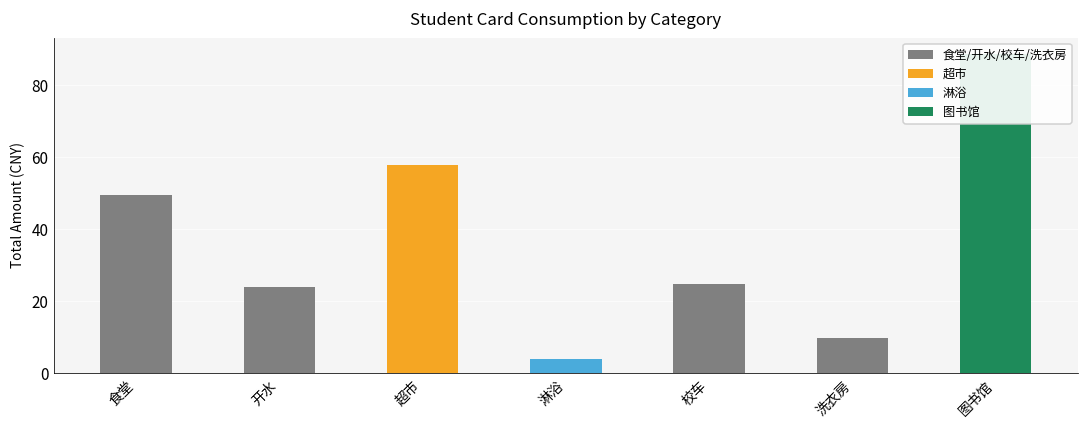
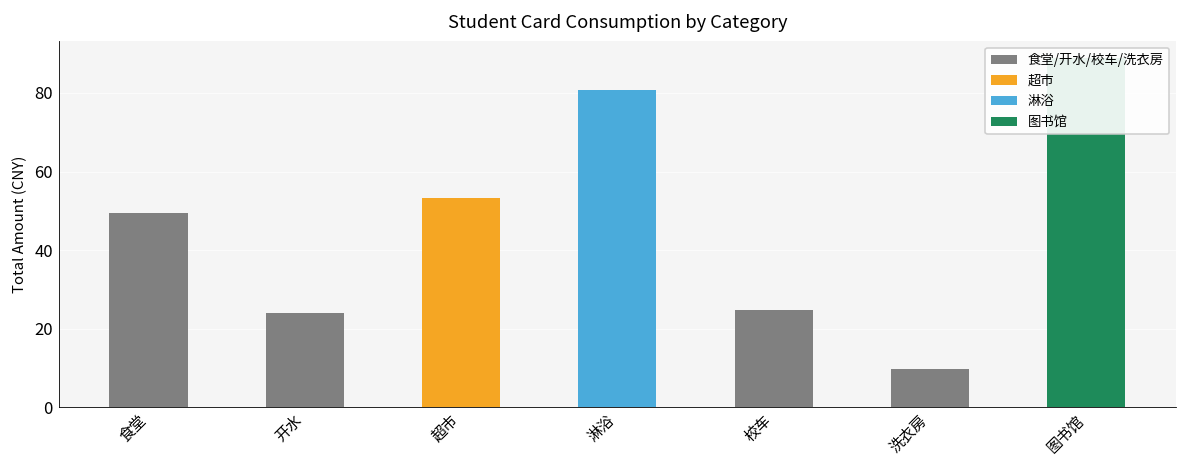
  {
    "食堂": 50,
    "开水": 24,
-   "超市": 58,
-   "淋浴": 4,
+   "超市": 53,
+   "淋浴": 81,
    "校车": 25,
    "洗衣房": 10
  }
